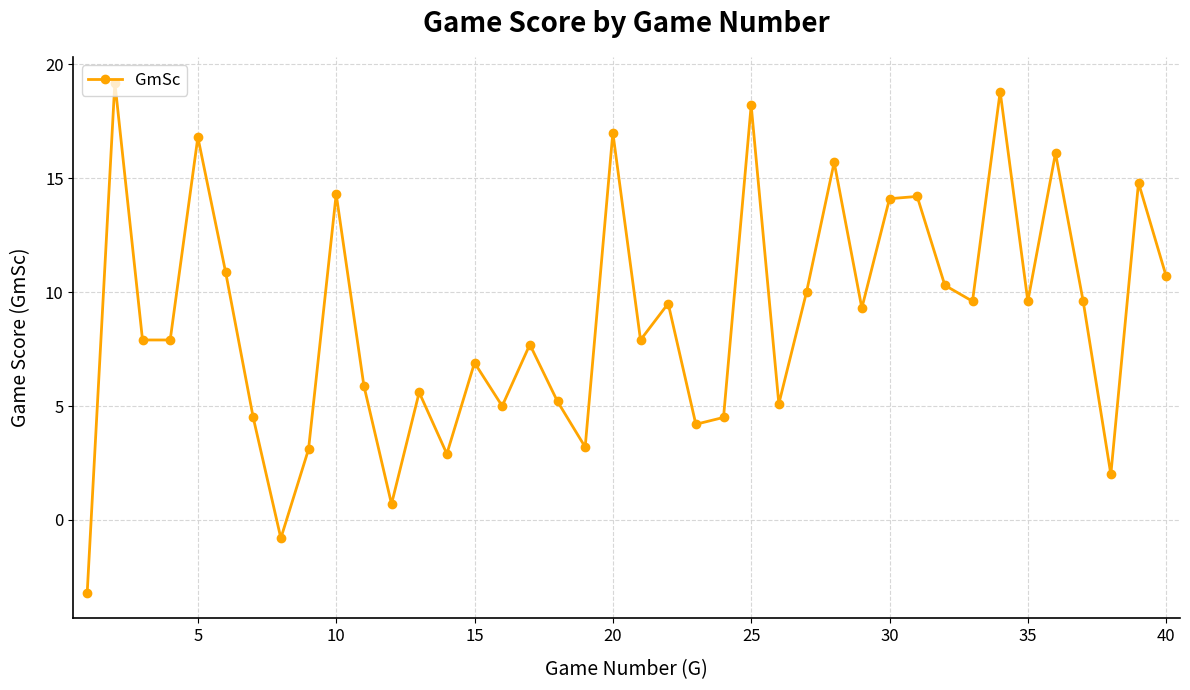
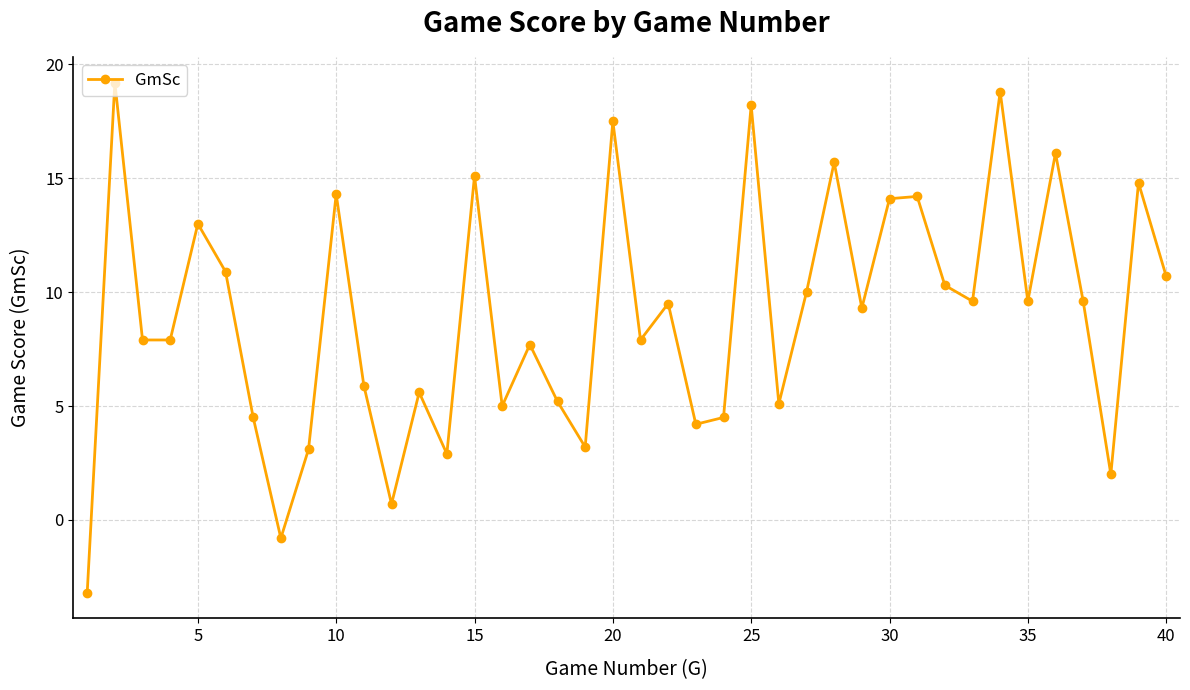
  {
-   "5": 16.8,
+   "5": 13.0,
    "10": 14.3,
-   "15": 6.9,
-   "20": 17.0,
+   "15": 15.1,
+   "20": 17.5,
    "25": 18.2,
    "30": 14.1,
    "35": 9.6,
    "40": 10.7
  }
